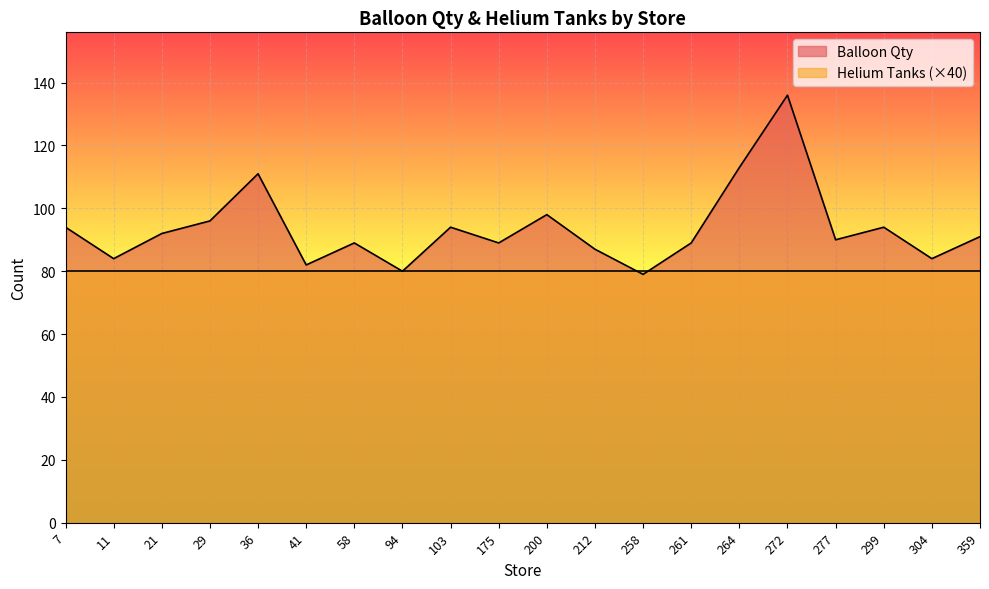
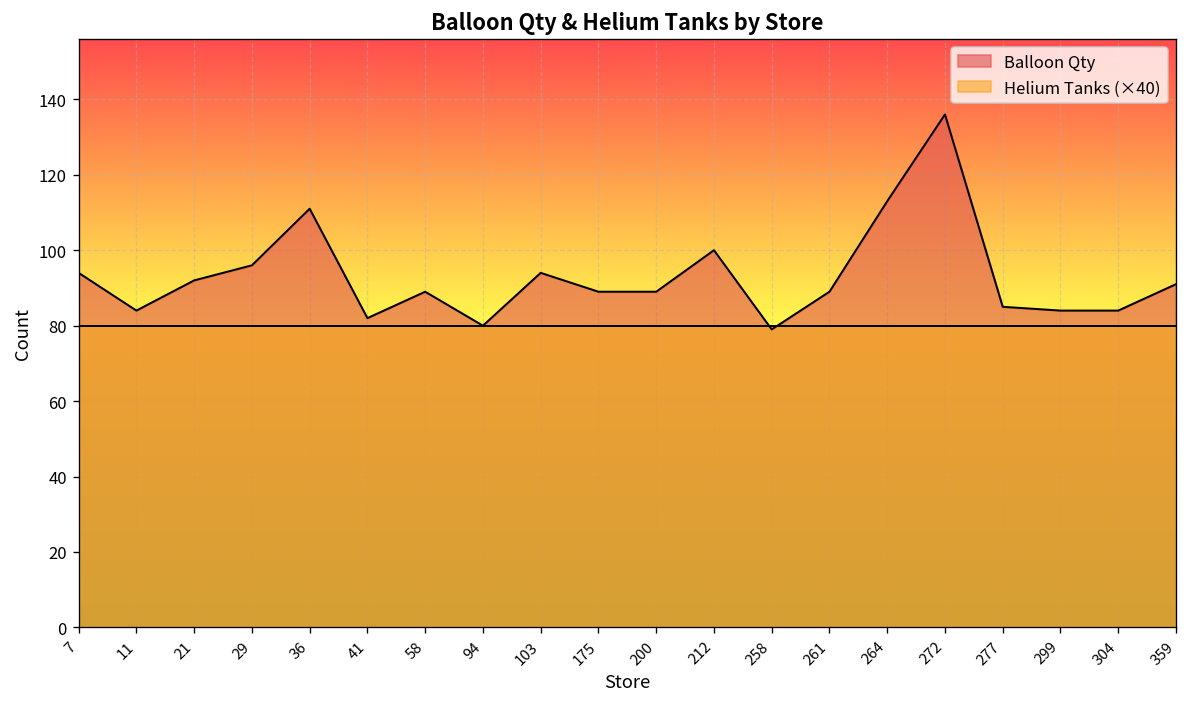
  {
    "Balloon Qty": {
      "7": 94,
      "11": 84,
      "21": 92,
      "29": 96,
      "36": 111,
      "41": 82,
      "58": 89,
      "103": 94,
      "175": 89,
-     "200": 98,
-     "212": 87,
+     "200": 89,
+     "212": 100,
      "258": 79,
      "261": 89,
      "264": 113,
      "272": 136,
-     "277": 90,
-     "299": 94,
+     "277": 85,
+     "299": 84,
      "304": 84,
      "359": 91
    },
    "Helium Tanks (×40)": {
      "7": 80,
      "11": 80,
      "21": 80,
      "29": 80,
      "36": 80,
      "41": 80,
      "58": 80,
      "103": 80,
      "175": 80,
      "200": 80,
      "212": 80,
      "258": 80,
      "261": 80,
      "264": 80,
      "272": 80,
      "277": 80,
      "299": 80,
      "304": 80,
      "359": 80
    }
  }
